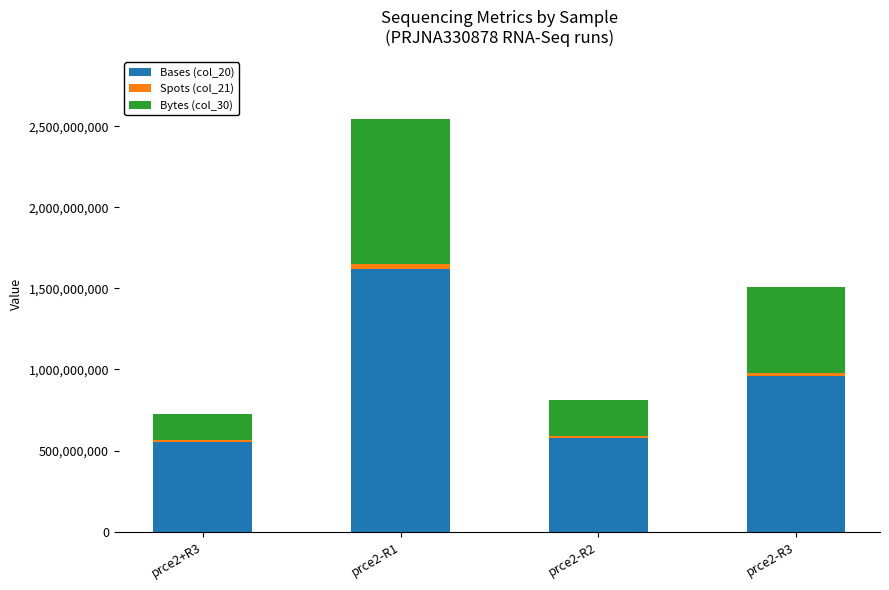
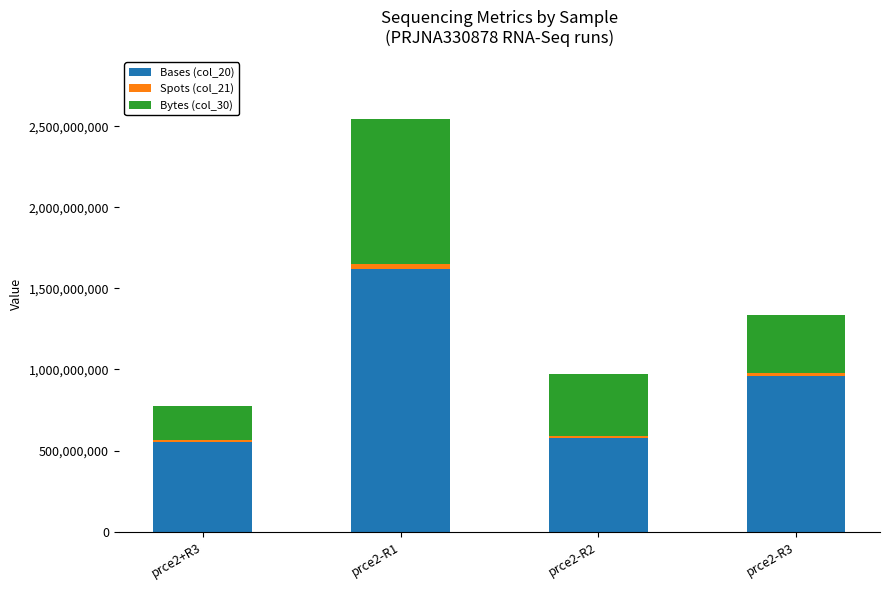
  {
    "Bases (col_20)": {
      "prce2+R3": "550,000,000",
      "prce2-R1": "1,620,000,000",
      "prce2-R2": "580,000,000",
      "prce2-R3": "960,000,000"
    },
    "Spots (col_21)": {
      "prce2-R1": "30,000,000",
      "prce2-R3": "20,000,000"
    },
    "Bytes (col_30)": {
-     "prce2+R3": "160,000,000",
+     "prce2+R3": "210,000,000",
      "prce2-R1": "890,000,000",
-     "prce2-R2": "220,000,000",
-     "prce2-R3": "530,000,000"
+     "prce2-R2": "380,000,000",
+     "prce2-R3": "360,000,000"
    }
  }
